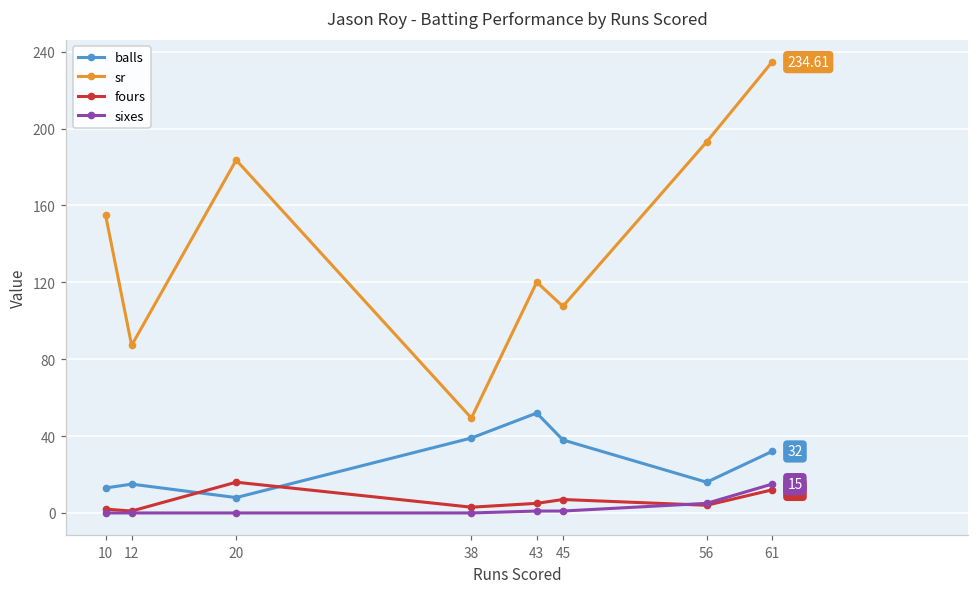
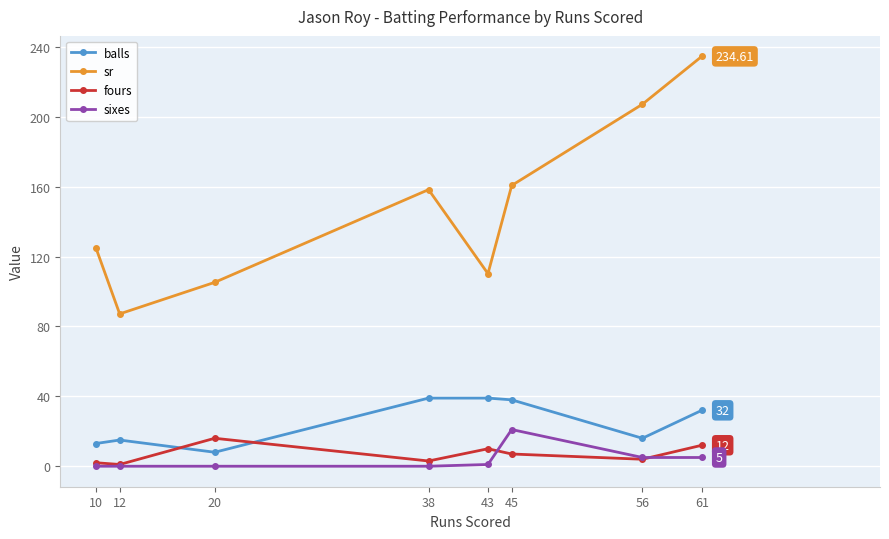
  {
    "balls": {
      "10": 13,
      "12": 15,
      "20": 8,
      "38": 39,
-     "43": 52,
+     "43": 39,
      "45": 38,
      "56": 16
    },
    "sr": {
-     "10": 155,
+     "10": 125,
      "12": 87,
-     "20": 184,
-     "38": 49,
-     "43": 120,
-     "45": 108,
-     "56": 193
+     "20": 105,
+     "38": 158,
+     "43": 110,
+     "45": 161,
+     "56": 207
    },
    "fours": {
      "10": 2,
      "20": 16,
      "38": 3,
-     "43": 5,
+     "43": 10,
      "45": 7
    },
    "sixes": {
      "10": 0,
      "20": 0,
      "38": 0,
      "43": 1,
-     "45": 1,
-     "61": 15
+     "45": 21,
+     "61": 5
    }
  }
